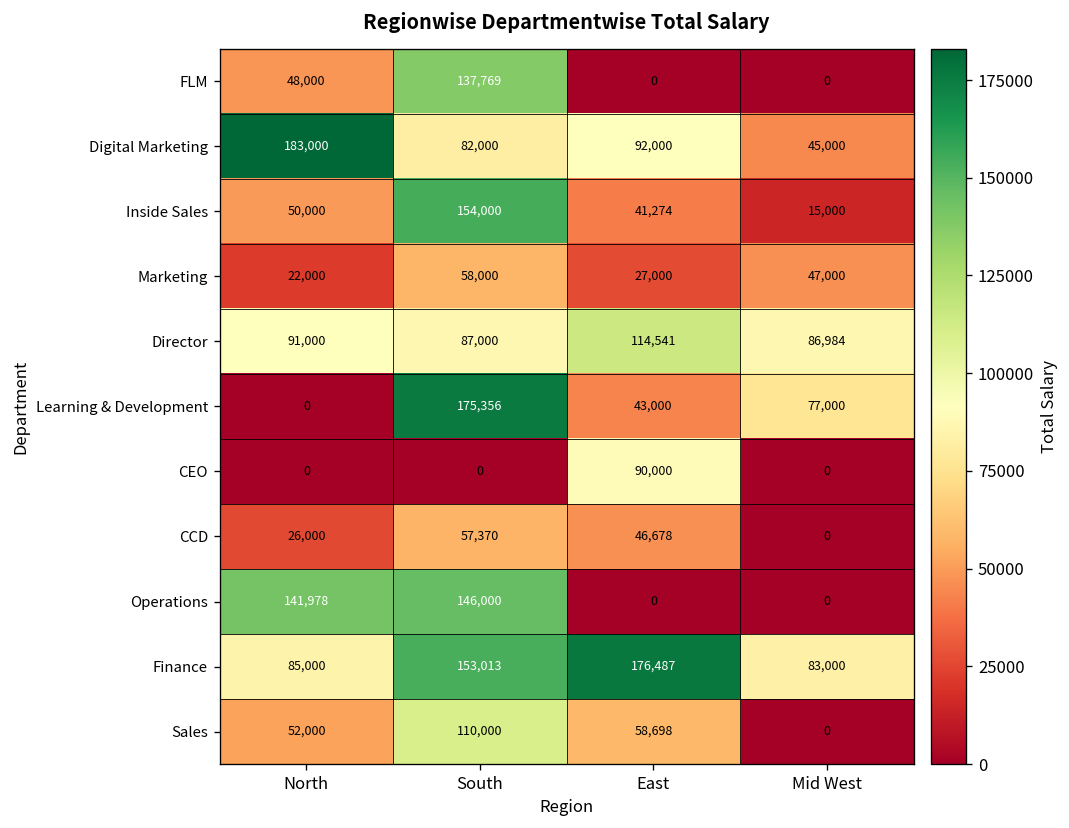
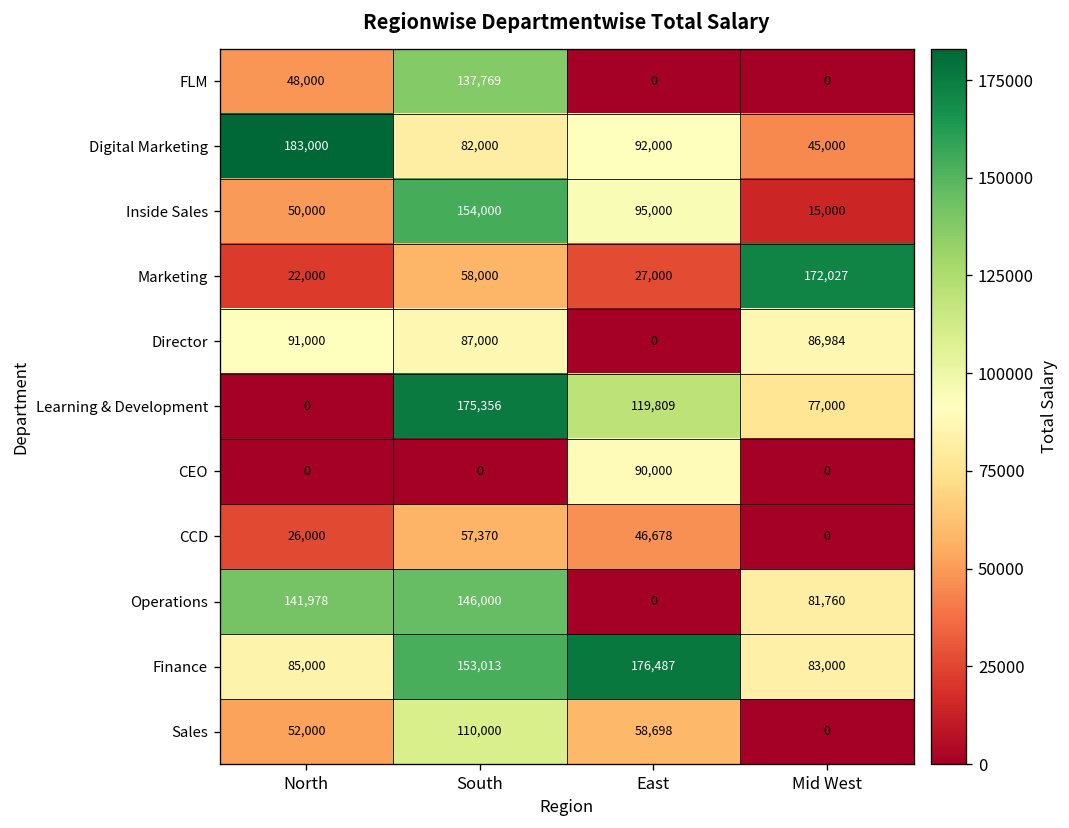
  {
    "FLM": {
      "North": "48,000",
      "South": "137,769",
      "East": "0",
      "Mid West": "0"
    },
    "Digital Marketing": {
      "North": "183,000",
      "South": "82,000",
      "East": "92,000",
      "Mid West": "45,000"
    },
    "Inside Sales": {
      "North": "50,000",
      "South": "154,000",
-     "East": "41,274",
+     "East": "95,000",
      "Mid West": "15,000"
    },
    "Marketing": {
      "North": "22,000",
      "South": "58,000",
      "East": "27,000",
-     "Mid West": "47,000"
+     "Mid West": "172,027"
    },
    "Director": {
      "North": "91,000",
      "South": "87,000",
-     "East": "114,541",
+     "East": "0",
      "Mid West": "86,984"
    },
    "Learning & Development": {
      "North": "0",
      "South": "175,356",
-     "East": "43,000",
+     "East": "119,809",
      "Mid West": "77,000"
    },
    "CEO": {
      "North": "0",
      "South": "0",
      "East": "90,000",
      "Mid West": "0"
    },
    "CCD": {
      "North": "26,000",
      "South": "57,370",
      "East": "46,678",
      "Mid West": "0"
    },
    "Operations": {
      "North": "141,978",
      "South": "146,000",
      "East": "0",
-     "Mid West": "0"
+     "Mid West": "81,760"
    },
    "Finance": {
      "North": "85,000",
      "South": "153,013",
      "East": "176,487",
      "Mid West": "83,000"
    },
    "Sales": {
      "North": "52,000",
      "South": "110,000",
      "East": "58,698",
      "Mid West": "0"
    }
  }
